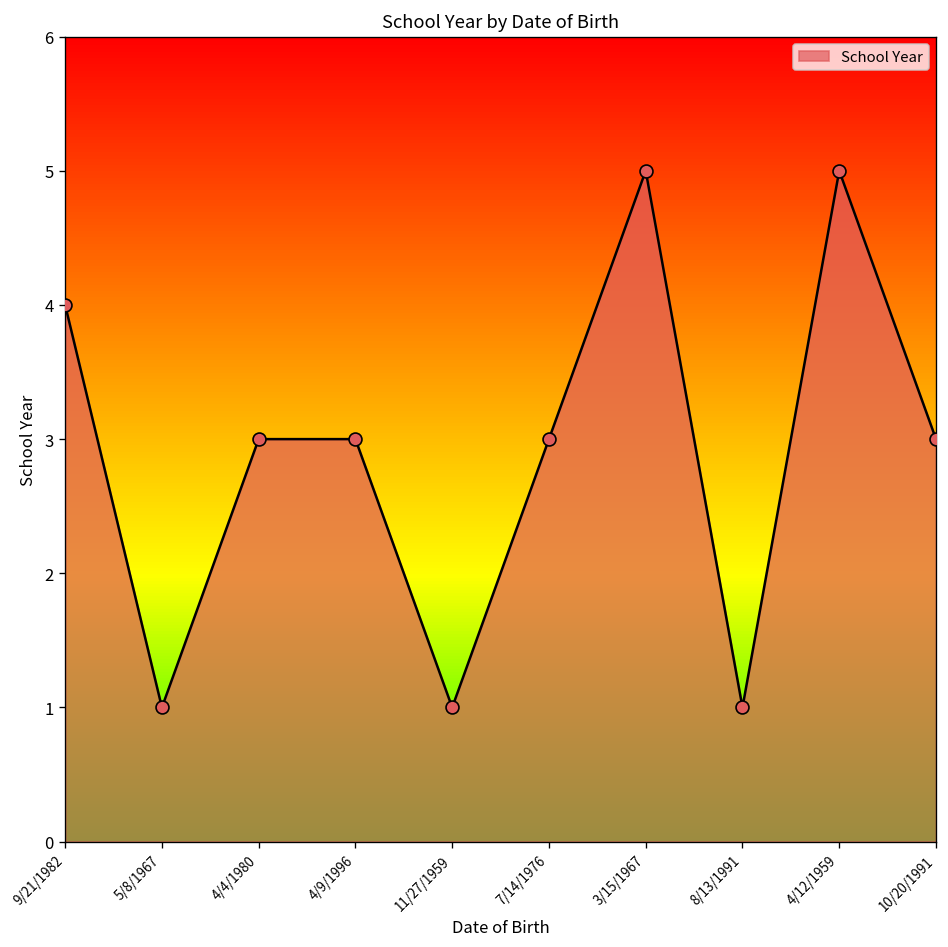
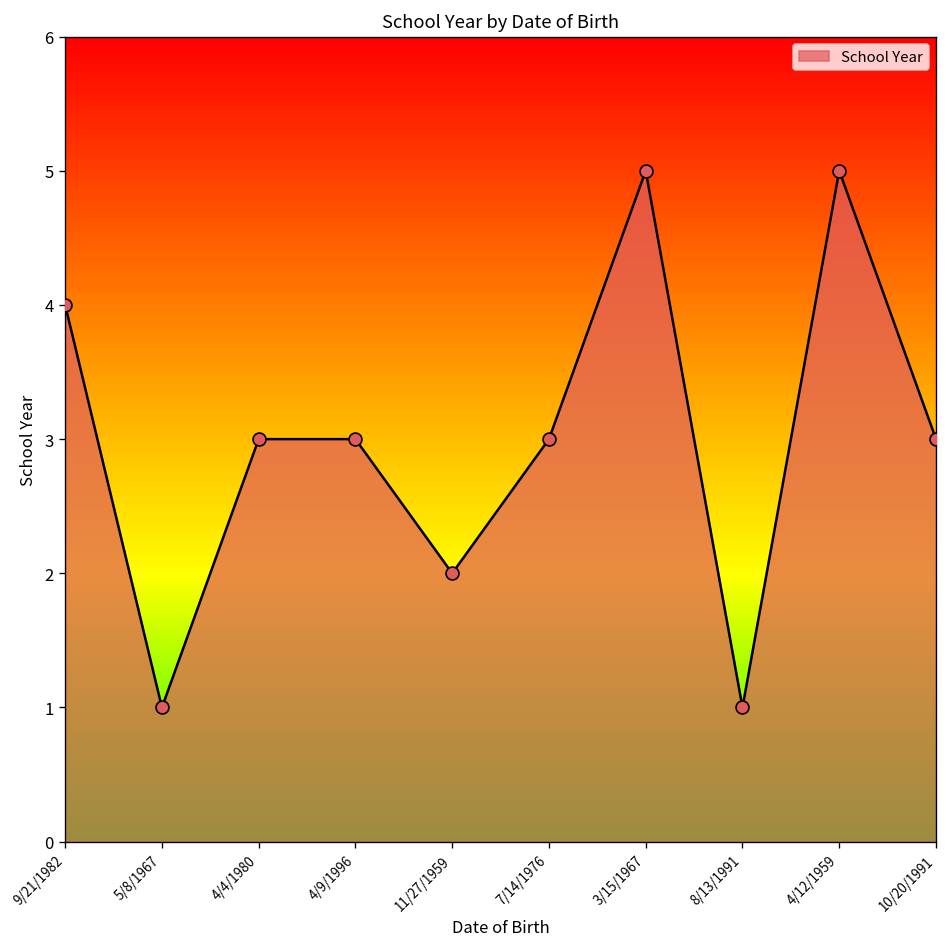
  {
    "9/21/1982": 4,
    "5/8/1967": 1,
    "4/4/1980": 3,
    "4/9/1996": 3,
-   "11/27/1959": 1,
+   "11/27/1959": 2,
    "7/14/1976": 3,
    "3/15/1967": 5,
    "8/13/1991": 1,
    "4/12/1959": 5,
    "10/20/1991": 3
  }
